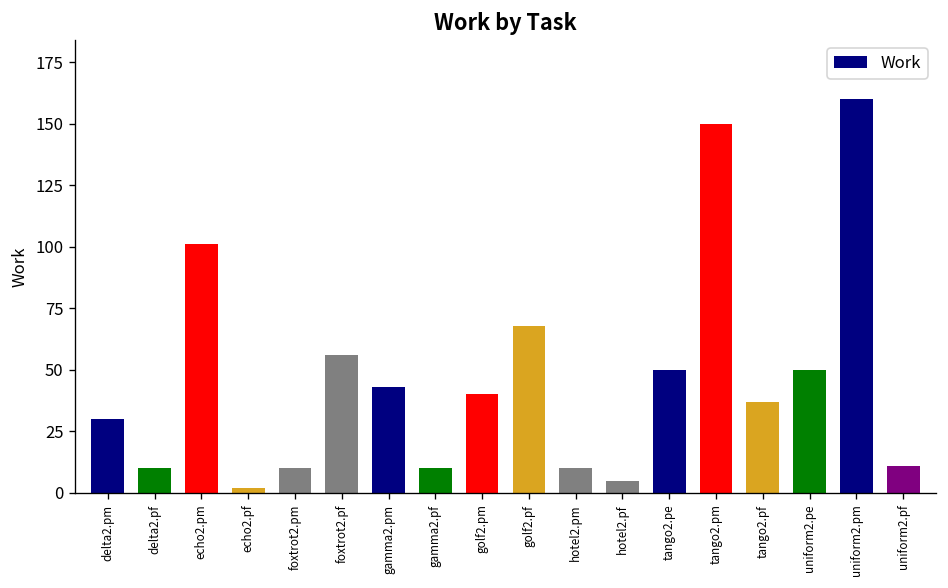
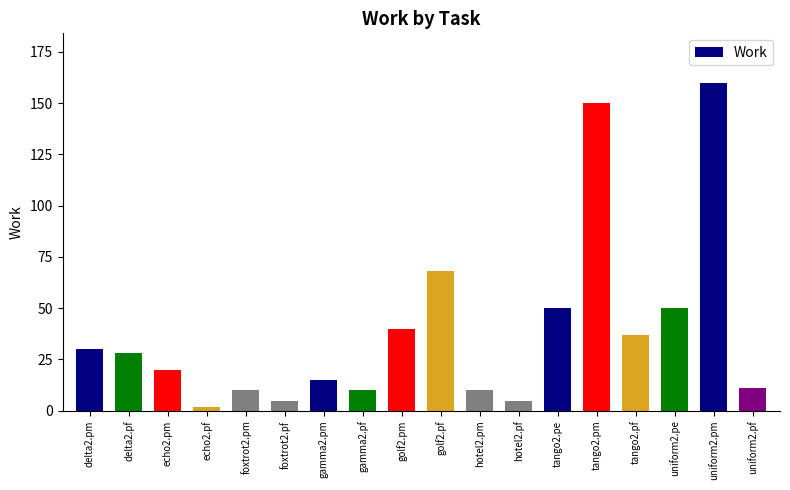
  {
    "delta2.pm": 30,
-   "delta2.pf": 10,
-   "echo2.pm": 101,
+   "delta2.pf": 28,
+   "echo2.pm": 20,
    "echo2.pf": 2,
    "foxtrot2.pm": 10,
-   "foxtrot2.pf": 56,
-   "gamma2.pm": 43,
+   "foxtrot2.pf": 5,
+   "gamma2.pm": 15,
    "gamma2.pf": 10,
    "golf2.pm": 40,
    "golf2.pf": 68,
    "hotel2.pm": 10,
    "hotel2.pf": 5,
    "tango2.pe": 50,
    "tango2.pm": 150,
    "tango2.pf": 37,
    "uniform2.pe": 50,
    "uniform2.pm": 160,
    "uniform2.pf": 11
  }
